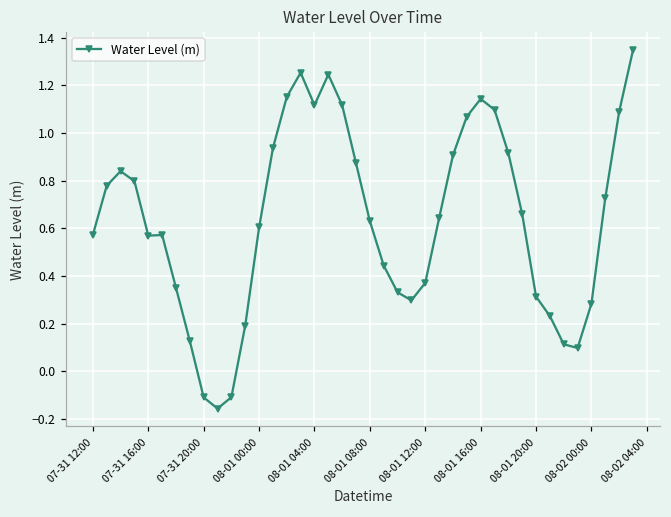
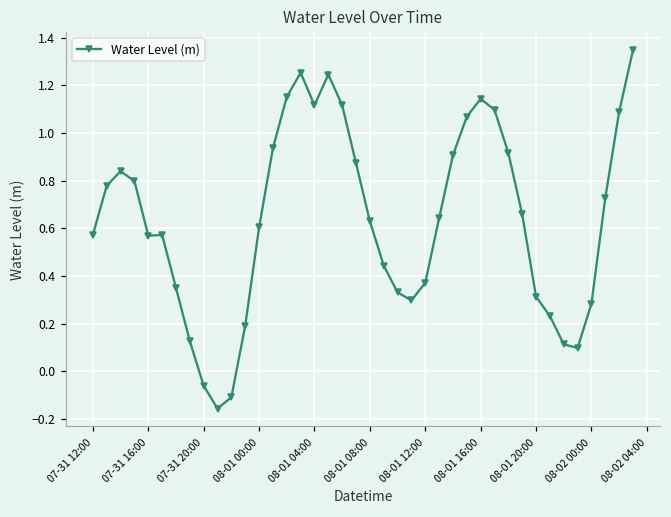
  {
    "07-31 12:00": 0.57,
    "07-31 16:00": 0.57,
-   "07-31 20:00": -0.11,
+   "07-31 20:00": -0.06,
    "08-01 00:00": 0.60,
    "08-01 04:00": 1.12,
    "08-01 08:00": 0.63,
    "08-01 12:00": 0.37,
    "08-01 16:00": 1.14,
    "08-01 20:00": 0.31,
    "08-02 00:00": 0.28
  }
